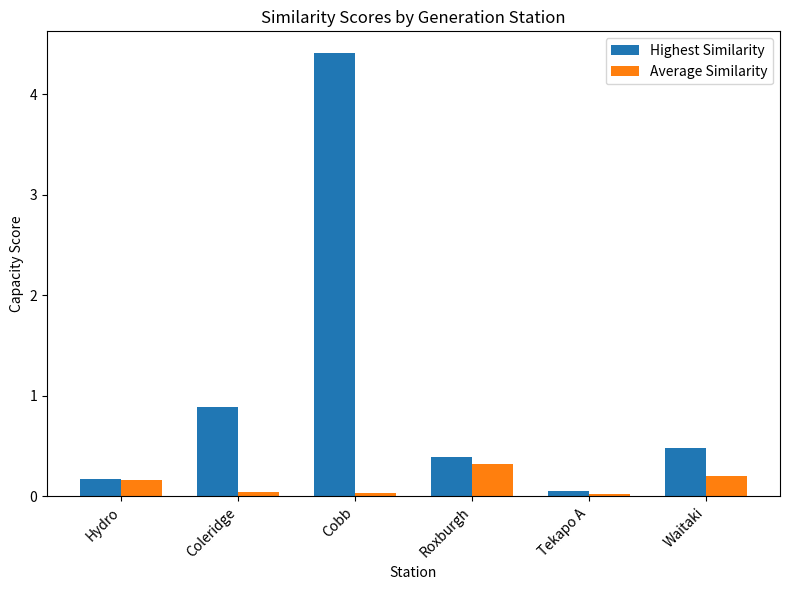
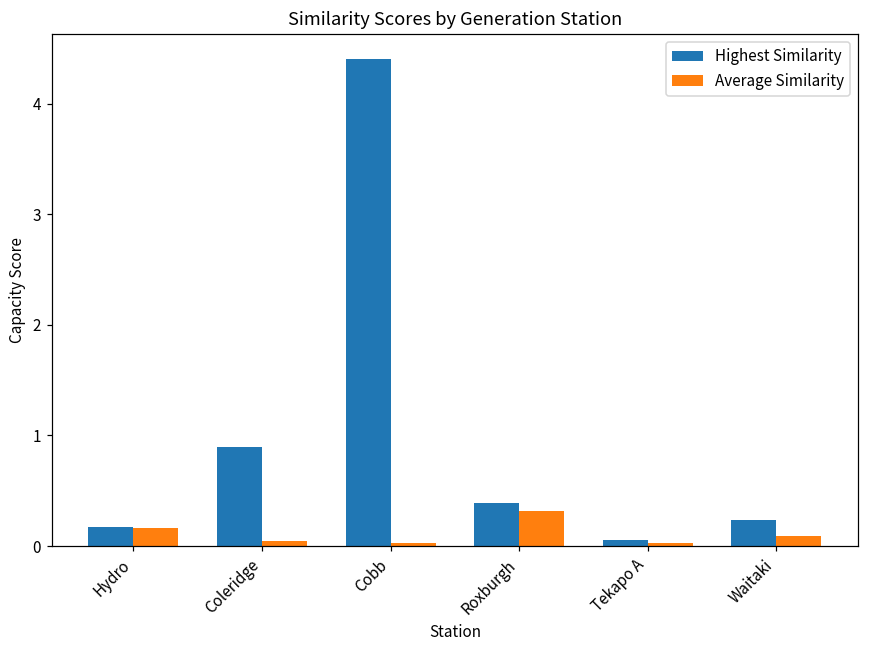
  {
    "Highest Similarity": {
      "Hydro": 0.17,
      "Coleridge": 0.89,
      "Cobb": 4.41,
      "Roxburgh": 0.39,
      "Tekapo A": 0.05,
-     "Waitaki": 0.49
+     "Waitaki": 0.23
    },
    "Average Similarity": {
      "Hydro": 0.16,
      "Coleridge": 0.05,
      "Cobb": 0.03,
      "Roxburgh": 0.32,
      "Tekapo A": 0.03,
-     "Waitaki": 0.20
+     "Waitaki": 0.09
    }
  }
